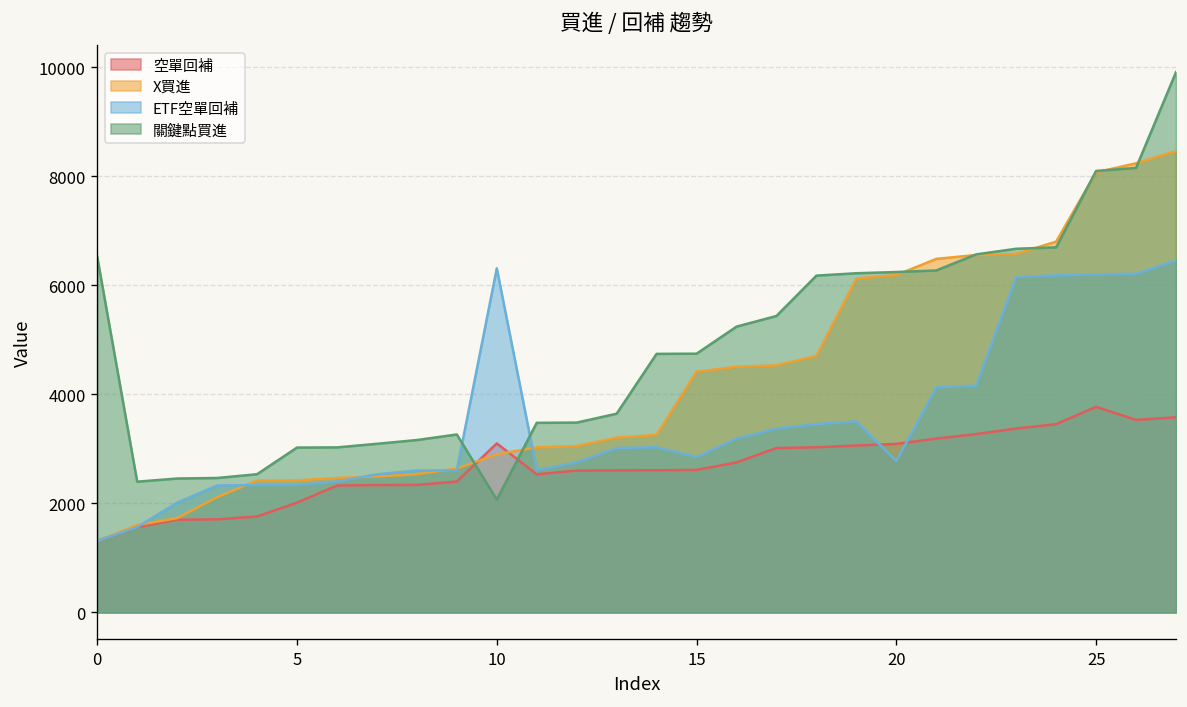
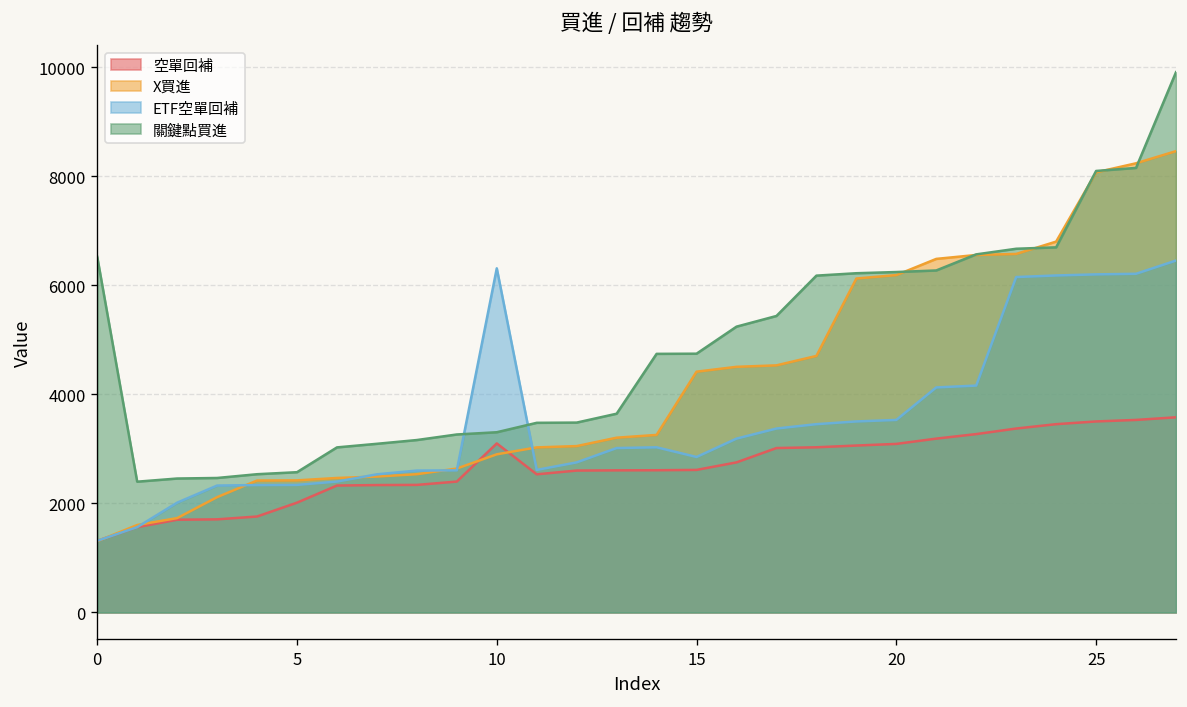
  {
    "空單回補": {
      "5": 2000,
      "10": 3100,
      "15": 2600,
      "20": 3100,
-     "25": 3800
+     "25": 3500
    },
    "X買進": {
      "5": 2400,
      "10": 2900,
      "15": 4400,
      "20": 6200
    },
    "ETF空單回補": {
      "5": 2300,
      "10": 6300,
      "15": 2900,
-     "20": 2800,
+     "20": 3500,
      "25": 6200
    },
    "關鍵點買進": {
      "0": 6500,
-     "5": 3000,
-     "10": 2100,
+     "5": 2600,
+     "10": 3300,
      "15": 4700,
      "20": 6200
    }
  }
